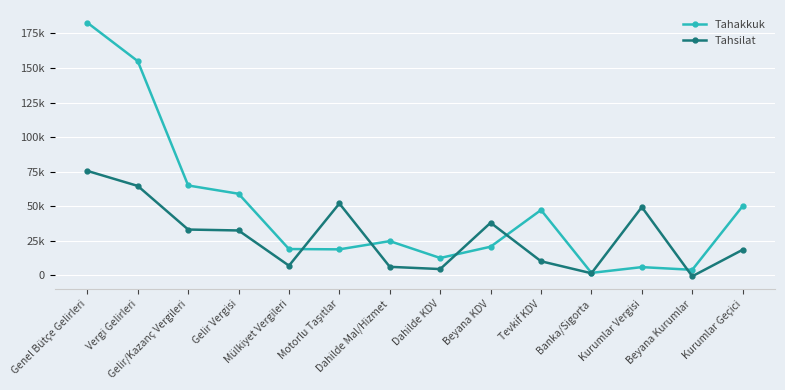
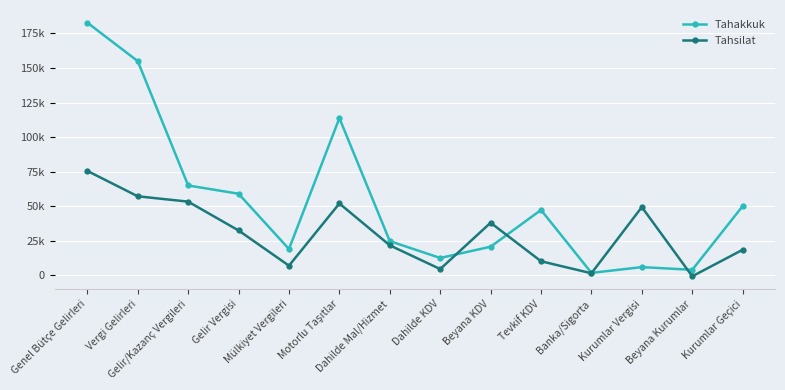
  {
    "Tahakkuk": {
      "Genel Bütçe Gelirleri": 183000,
      "Vergi Gelirleri": 155000,
      "Gelir/Kazanç Vergileri": 65000,
      "Gelir Vergisi": 59000,
      "Mülkiyet Vergileri": 19000,
-     "Motorlu Taşıtlar": 19000,
+     "Motorlu Taşıtlar": 114000,
      "Dahilde Mal/Hizmet": 25000,
      "Dahilde KDV": 13000,
      "Beyana KDV": 21000,
      "Tevkif KDV": 47000,
      "Kurumlar Vergisi": 6000,
      "Beyana Kurumlar": 4000,
      "Kurumlar Geçici": 50000
    },
    "Tahsilat": {
      "Genel Bütçe Gelirleri": 76000,
-     "Vergi Gelirleri": 65000,
-     "Gelir/Kazanç Vergileri": 33000,
+     "Vergi Gelirleri": 57000,
+     "Gelir/Kazanç Vergileri": 53000,
      "Gelir Vergisi": 32000,
      "Mülkiyet Vergileri": 7000,
      "Motorlu Taşıtlar": 52000,
-     "Dahilde Mal/Hizmet": 6000,
+     "Dahilde Mal/Hizmet": 22000,
      "Dahilde KDV": 5000,
      "Beyana KDV": 38000,
      "Tevkif KDV": 10000,
      "Kurumlar Vergisi": 49000,
      "Beyana Kurumlar": -1000,
      "Kurumlar Geçici": 19000
    }
  }
